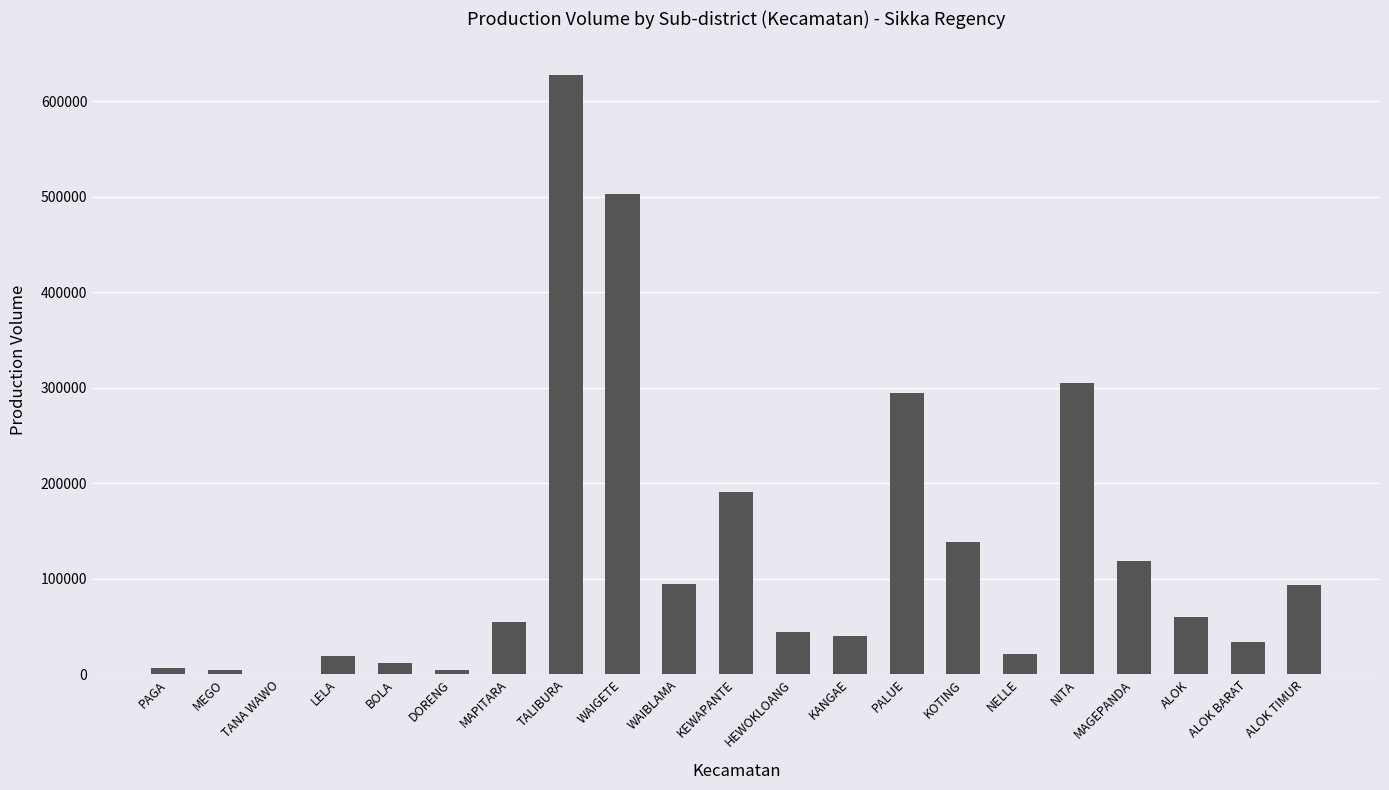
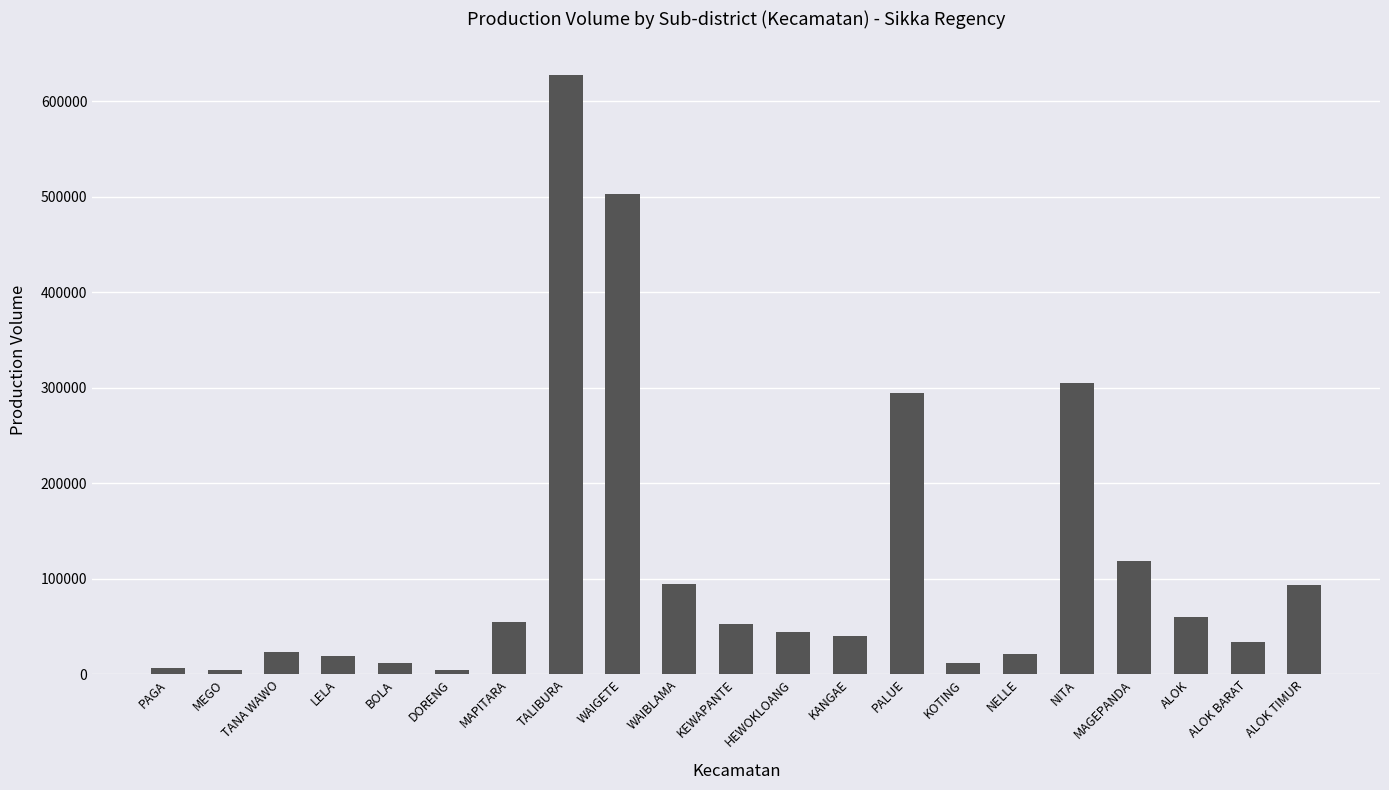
  {
    "PAGA": 10000,
    "MEGO": 0,
-   "TANA WAWO": 0,
+   "TANA WAWO": 20000,
    "LELA": 20000,
    "BOLA": 10000,
    "DORENG": 0,
    "MAPITARA": 50000,
    "TALIBURA": 630000,
    "WAIGETE": 500000,
    "WAIBLAMA": 90000,
-   "KEWAPANTE": 190000,
+   "KEWAPANTE": 50000,
    "HEWOKLOANG": 40000,
    "KANGAE": 40000,
    "PALUE": 290000,
-   "KOTING": 140000,
+   "KOTING": 10000,
    "NELLE": 20000,
    "NITA": 310000,
    "MAGEPANDA": 120000,
    "ALOK": 60000,
    "ALOK BARAT": 30000,
    "ALOK TIMUR": 90000
  }
